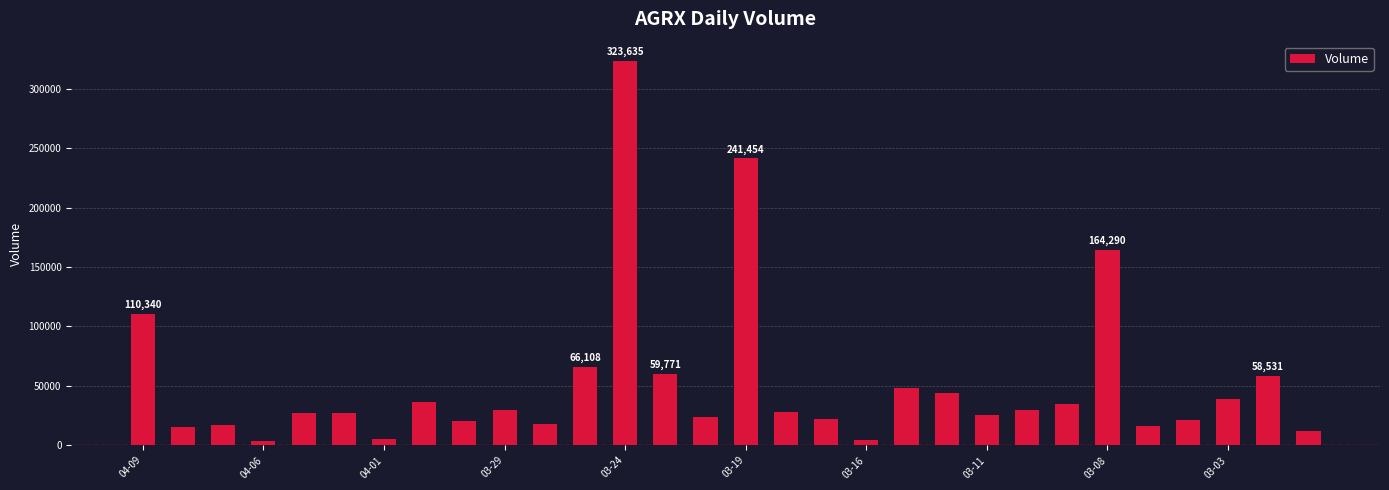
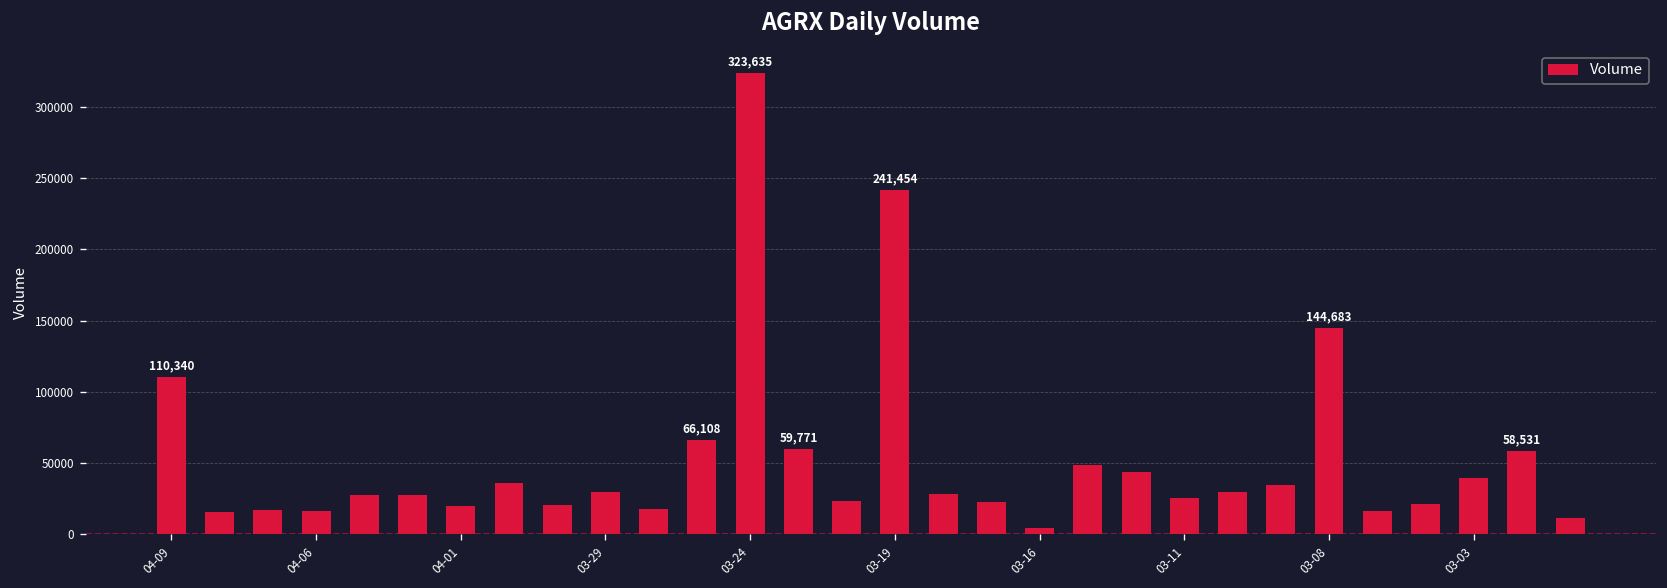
  {
    "04-09": "110,340",
-   "04-06": "4000",
-   "04-01": "5000",
+   "04-06": "16000",
+   "04-01": "20000",
    "03-24": "323,635",
    "03-19": "241,454",
-   "03-08": "164,290"
+   "03-08": "144,683"
  }
